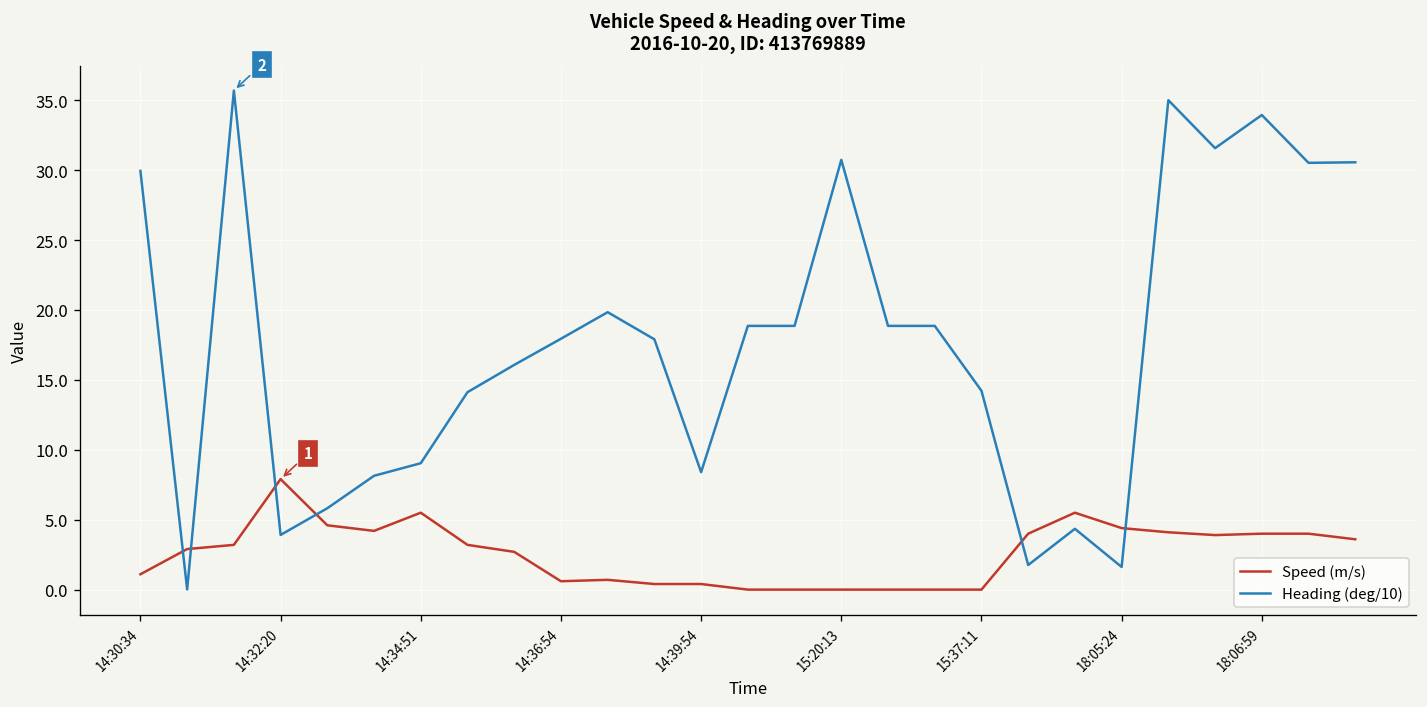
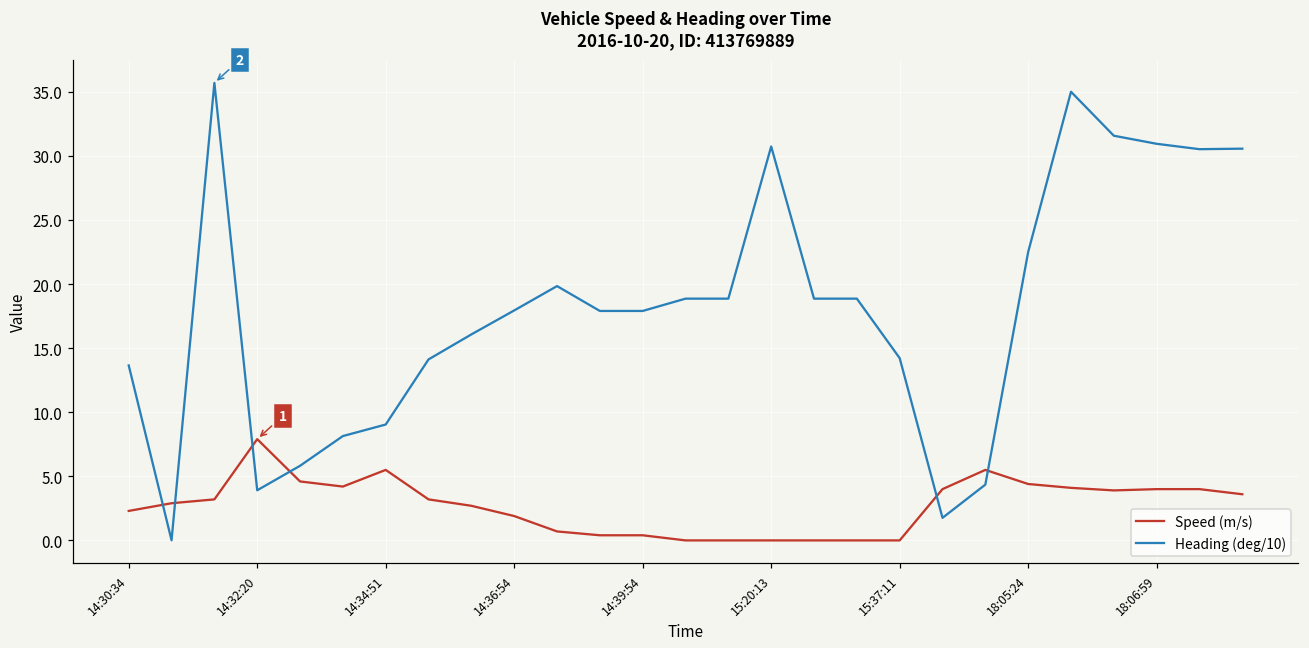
  {
    "Speed (m/s)": {
-     "14:30:34": 1.1,
+     "14:30:34": 2.3,
      "14:32:20": 7.9,
      "14:34:51": 5.5,
-     "14:36:54": 0.6,
+     "14:36:54": 1.9,
      "14:39:54": 0.4,
      "15:20:13": 0.0,
      "15:37:11": 0.0,
      "18:05:24": 4.4,
      "18:06:59": 4.0
    },
    "Heading (deg/10)": {
-     "14:30:34": 29.9,
+     "14:30:34": 13.7,
      "14:32:20": 3.9,
      "14:34:51": 9.0,
      "14:36:54": 17.9,
-     "14:39:54": 8.4,
+     "14:39:54": 17.9,
      "15:20:13": 30.7,
      "15:37:11": 14.2,
-     "18:05:24": 1.6,
-     "18:06:59": 33.9
+     "18:05:24": 22.5,
+     "18:06:59": 30.9
    }
  }
